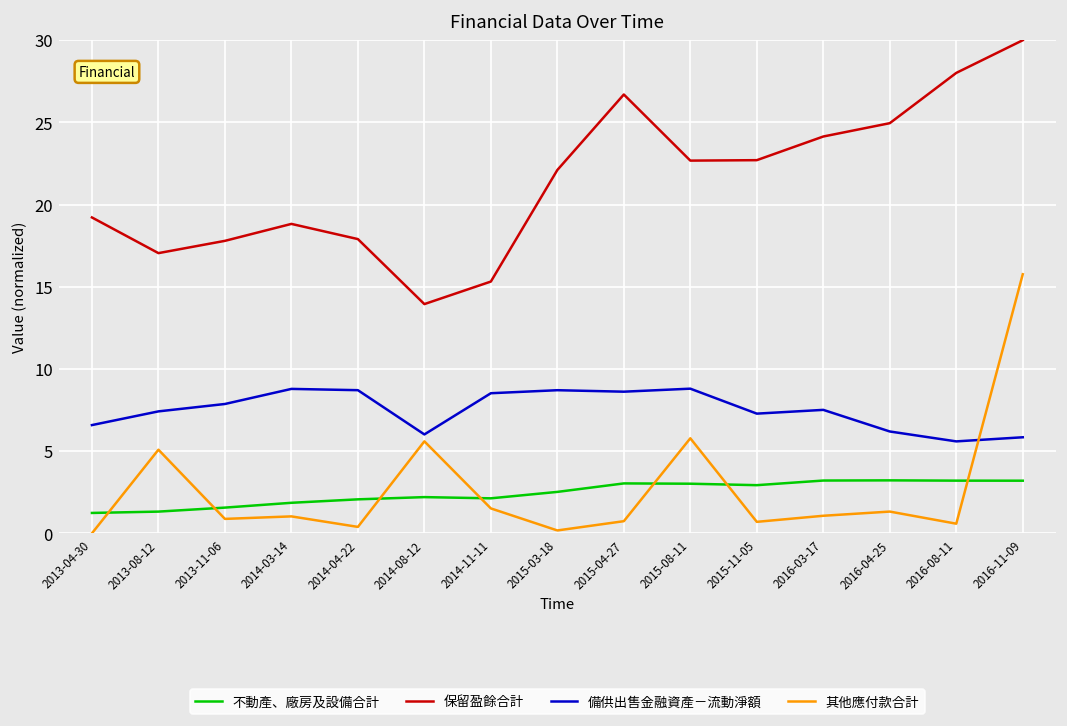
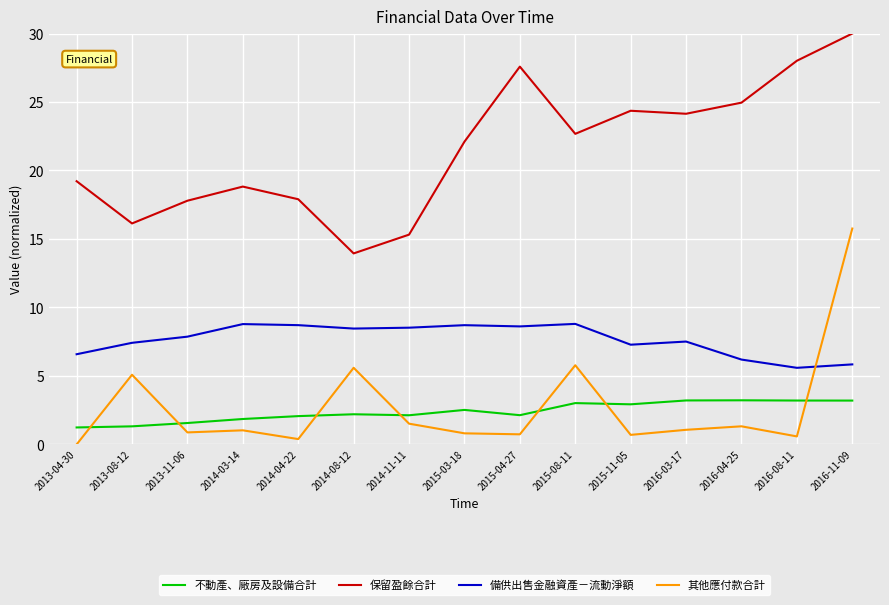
  {
    "不動產、廠房及設備合計": {
      "2013-04-30": 1.2,
      "2013-08-12": 1.3,
      "2013-11-06": 1.6,
      "2014-03-14": 1.9,
      "2014-04-22": 2.1,
      "2014-08-12": 2.2,
      "2014-11-11": 2.1,
      "2015-03-18": 2.5,
-     "2015-04-27": 3.0,
+     "2015-04-27": 2.1,
      "2015-08-11": 3.0,
      "2015-11-05": 2.9,
      "2016-03-17": 3.2,
      "2016-04-25": 3.2,
      "2016-08-11": 3.2,
      "2016-11-09": 3.2
    },
    "保留盈餘合計": {
      "2013-04-30": 19.2,
-     "2013-08-12": 17.0,
+     "2013-08-12": 16.1,
      "2013-11-06": 17.8,
      "2014-03-14": 18.8,
      "2014-04-22": 17.9,
      "2014-08-12": 13.9,
      "2014-11-11": 15.3,
      "2015-03-18": 22.1,
-     "2015-04-27": 26.7,
+     "2015-04-27": 27.6,
      "2015-08-11": 22.7,
-     "2015-11-05": 22.7,
+     "2015-11-05": 24.4,
      "2016-03-17": 24.1,
      "2016-04-25": 25.0,
      "2016-08-11": 28.0,
      "2016-11-09": 30.0
    },
    "備供出售金融資產－流動淨額": {
      "2013-04-30": 6.6,
      "2013-08-12": 7.4,
      "2013-11-06": 7.9,
      "2014-03-14": 8.8,
      "2014-04-22": 8.7,
-     "2014-08-12": 6.0,
+     "2014-08-12": 8.5,
      "2014-11-11": 8.5,
      "2015-03-18": 8.7,
      "2015-04-27": 8.6,
      "2015-08-11": 8.8,
      "2015-11-05": 7.3,
      "2016-03-17": 7.5,
      "2016-04-25": 6.2,
      "2016-08-11": 5.6,
      "2016-11-09": 5.8
    },
    "其他應付款合計": {
      "2013-04-30": 0.0,
      "2013-08-12": 5.1,
      "2013-11-06": 0.9,
      "2014-03-14": 1.0,
      "2014-04-22": 0.4,
      "2014-08-12": 5.6,
      "2014-11-11": 1.5,
-     "2015-03-18": 0.2,
+     "2015-03-18": 0.8,
      "2015-04-27": 0.7,
      "2015-08-11": 5.8,
      "2015-11-05": 0.7,
      "2016-03-17": 1.1,
      "2016-04-25": 1.3,
      "2016-08-11": 0.6,
      "2016-11-09": 15.8
    }
  }
